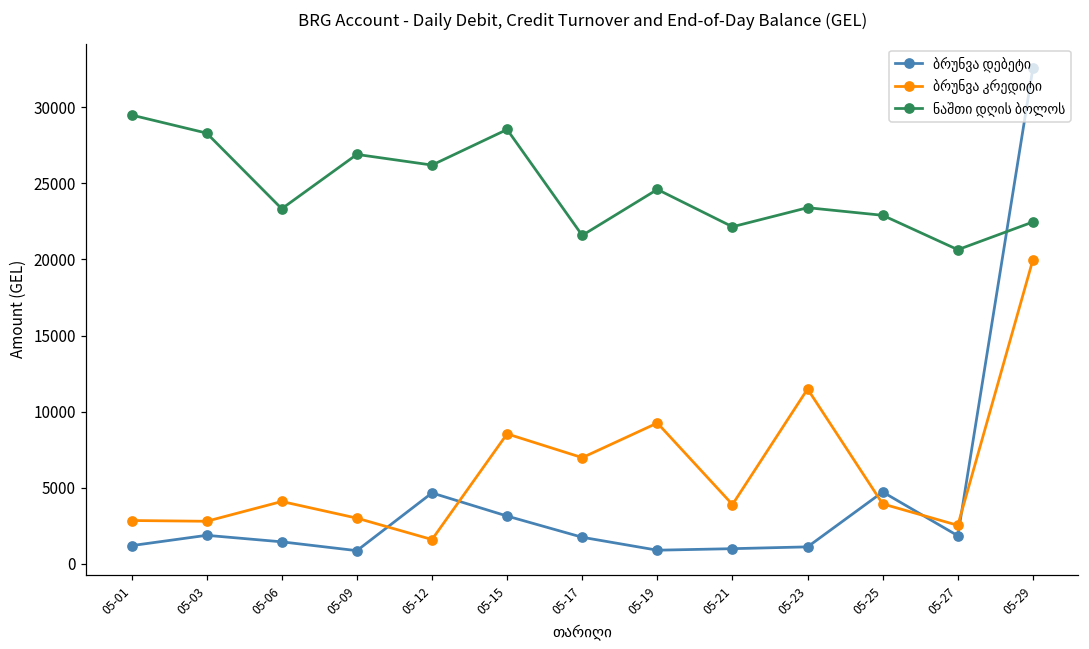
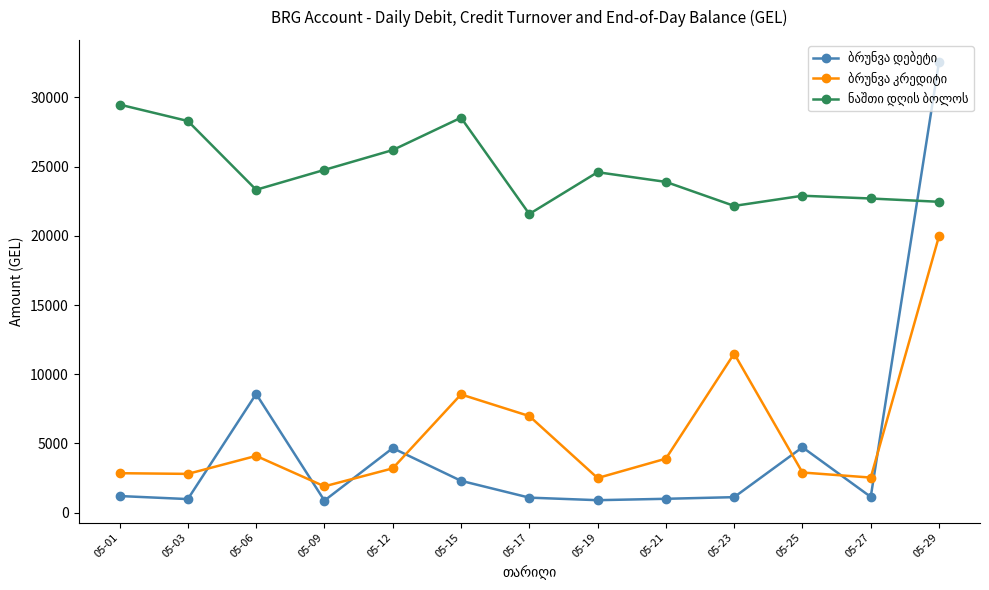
  {
    "ბრუნვა დებეტი": {
      "05-01": 1200,
-     "05-03": 1900,
-     "05-06": 1500,
+     "05-03": 1000,
+     "05-06": 8600,
      "05-09": 900,
      "05-12": 4700,
-     "05-15": 3100,
-     "05-17": 1800,
+     "05-15": 2300,
+     "05-17": 1100,
      "05-19": 900,
      "05-21": 1000,
      "05-23": 1100,
      "05-25": 4700,
-     "05-27": 1900
+     "05-27": 1100
    },
    "ბრუნვა კრედიტი": {
      "05-01": 2900,
      "05-03": 2800,
      "05-06": 4100,
-     "05-09": 3000,
-     "05-12": 1600,
+     "05-09": 1900,
+     "05-12": 3200,
      "05-15": 8500,
      "05-17": 7000,
-     "05-19": 9300,
+     "05-19": 2500,
      "05-21": 3900,
      "05-23": 11500,
-     "05-25": 3900,
+     "05-25": 2900,
      "05-27": 2500,
      "05-29": 20000
    },
    "ნაშთი დღის ბოლოს": {
      "05-01": 29500,
      "05-03": 28300,
      "05-06": 23300,
-     "05-09": 26900,
+     "05-09": 24800,
      "05-12": 26200,
      "05-15": 28500,
      "05-17": 21600,
      "05-19": 24600,
-     "05-21": 22100,
-     "05-23": 23400,
+     "05-21": 23900,
+     "05-23": 22200,
      "05-25": 22900,
-     "05-27": 20600,
+     "05-27": 22700,
      "05-29": 22500
    }
  }
